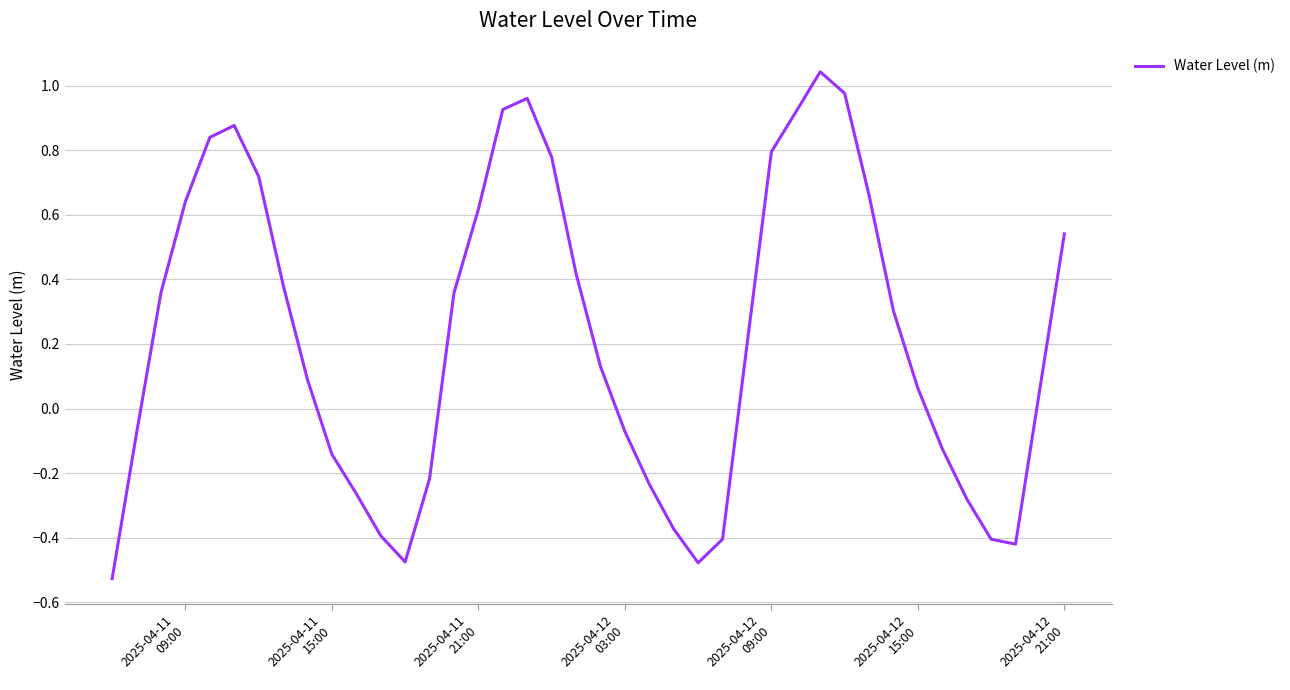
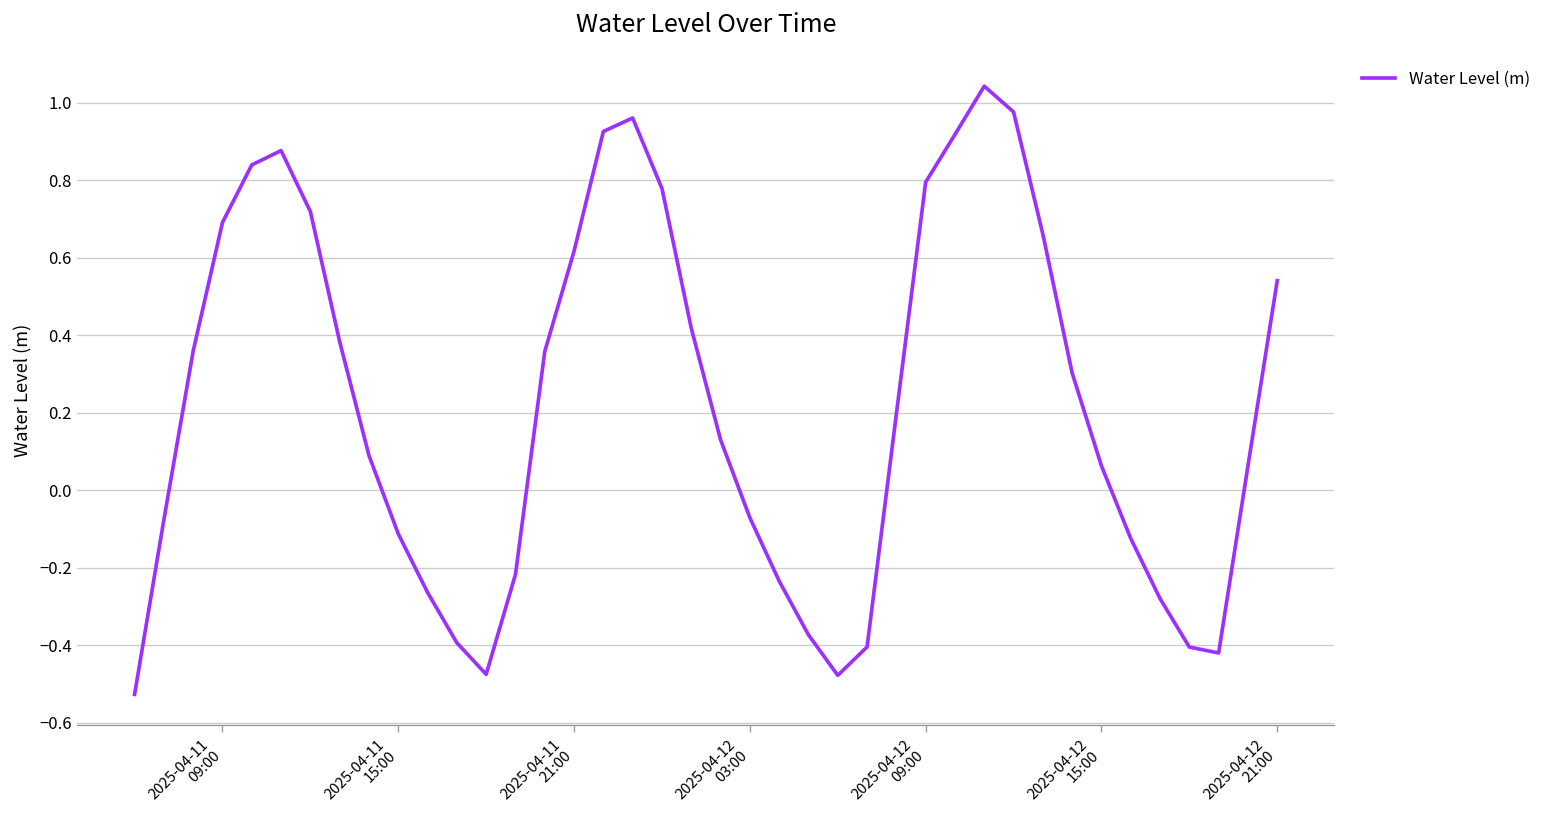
  {
-   "2025-04-11 09:00": 0.64,
-   "2025-04-11 15:00": -0.14,
+   "2025-04-11 09:00": 0.69,
+   "2025-04-11 15:00": -0.11,
    "2025-04-11 21:00": 0.62,
    "2025-04-12 03:00": -0.07,
    "2025-04-12 09:00": 0.80,
    "2025-04-12 15:00": 0.06,
    "2025-04-12 21:00": 0.54
  }
